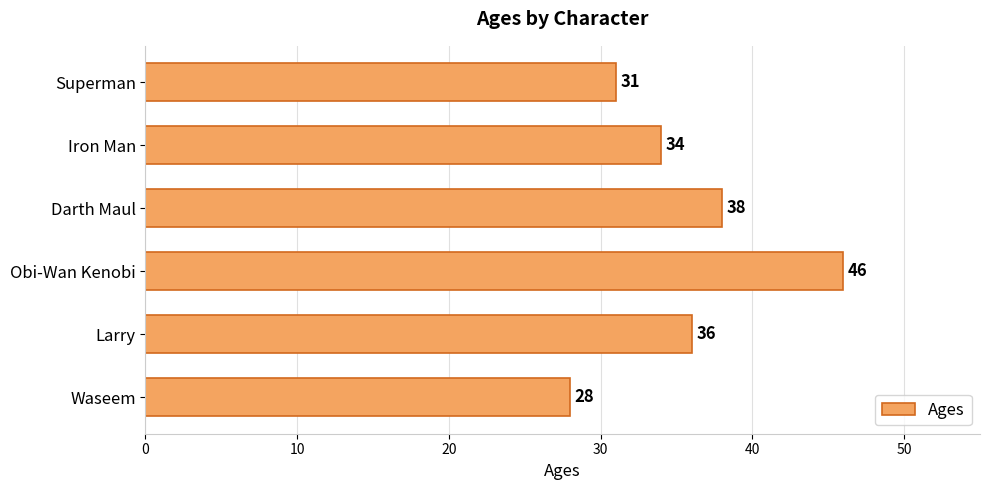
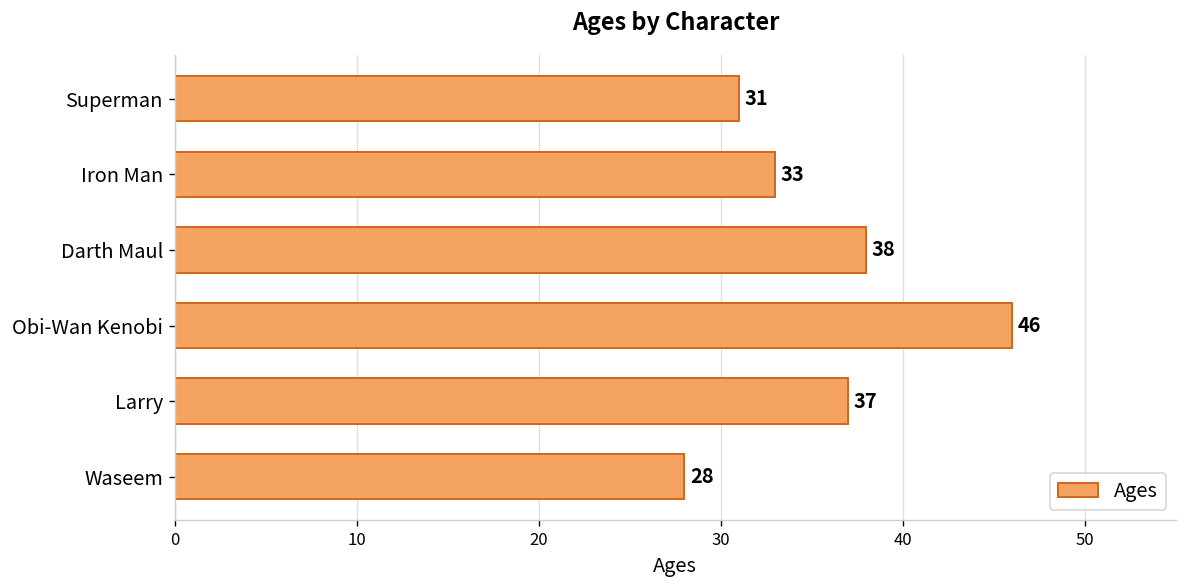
  {
    "Superman": 31,
-   "Iron Man": 34,
+   "Iron Man": 33,
    "Darth Maul": 38,
    "Obi-Wan Kenobi": 46,
-   "Larry": 36,
+   "Larry": 37,
    "Waseem": 28
  }
